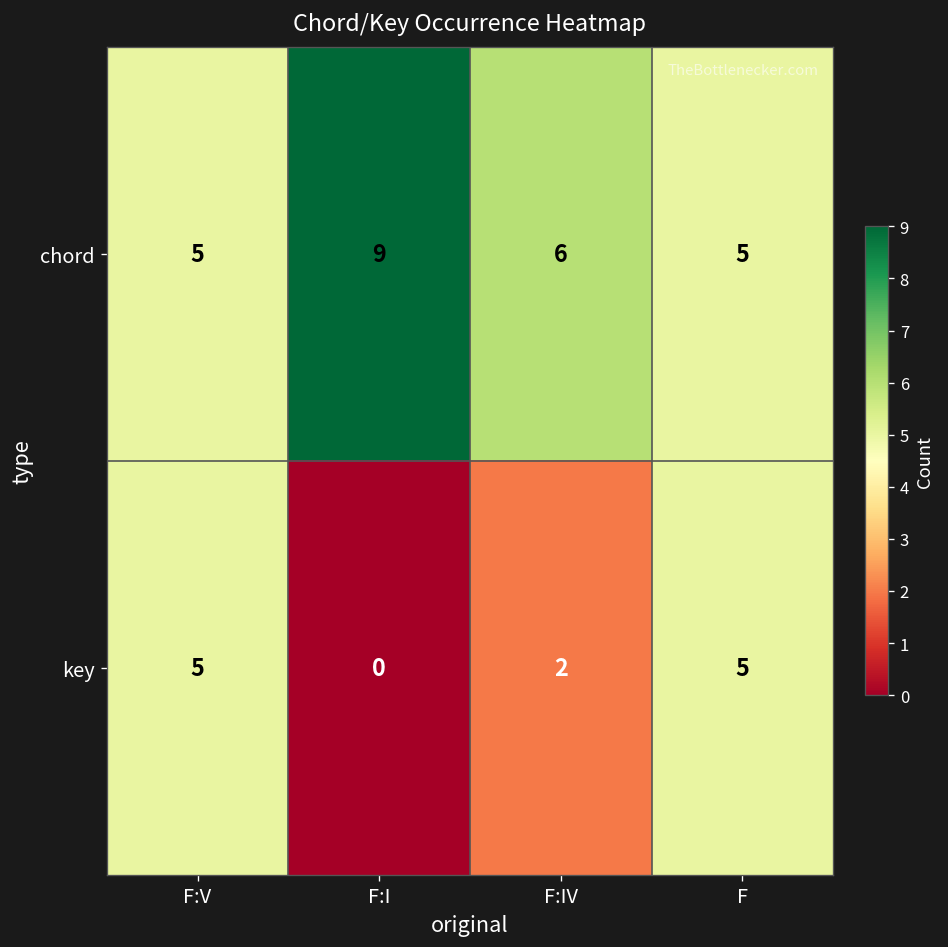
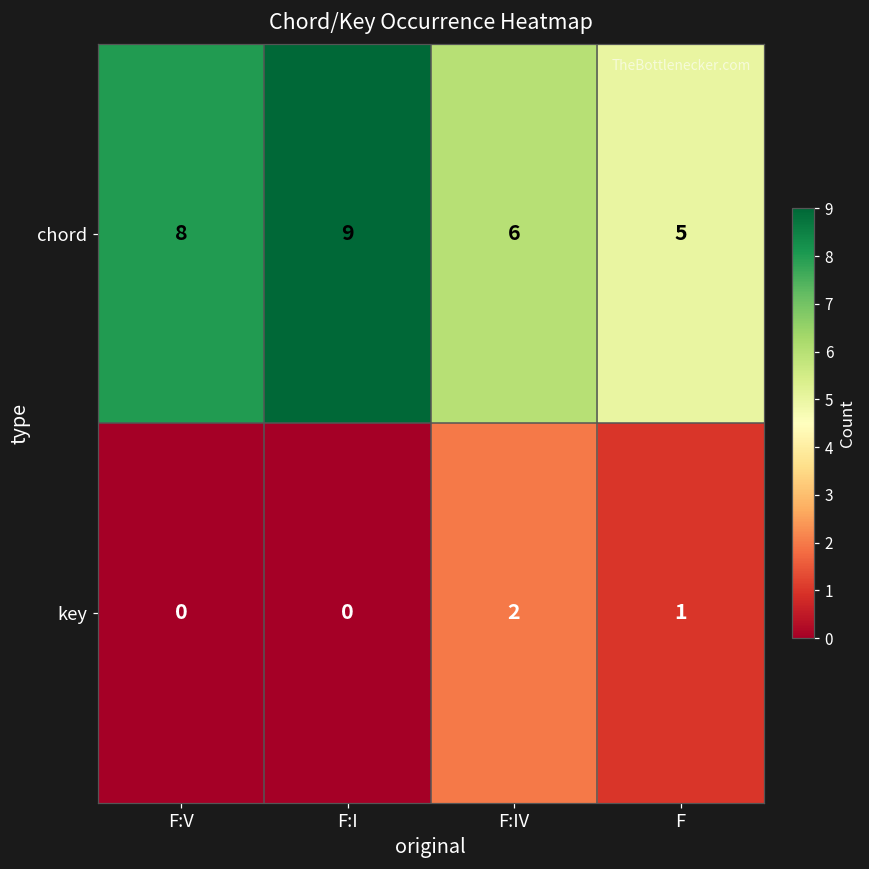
  {
    "chord": {
-     "F:V": 5,
+     "F:V": 8,
      "F:I": 9,
      "F:IV": 6
    },
    "key": {
-     "F:V": 5,
+     "F:V": 0,
      "F:I": 0,
      "F:IV": 2,
-     "F": 5
+     "F": 1
    }
  }
